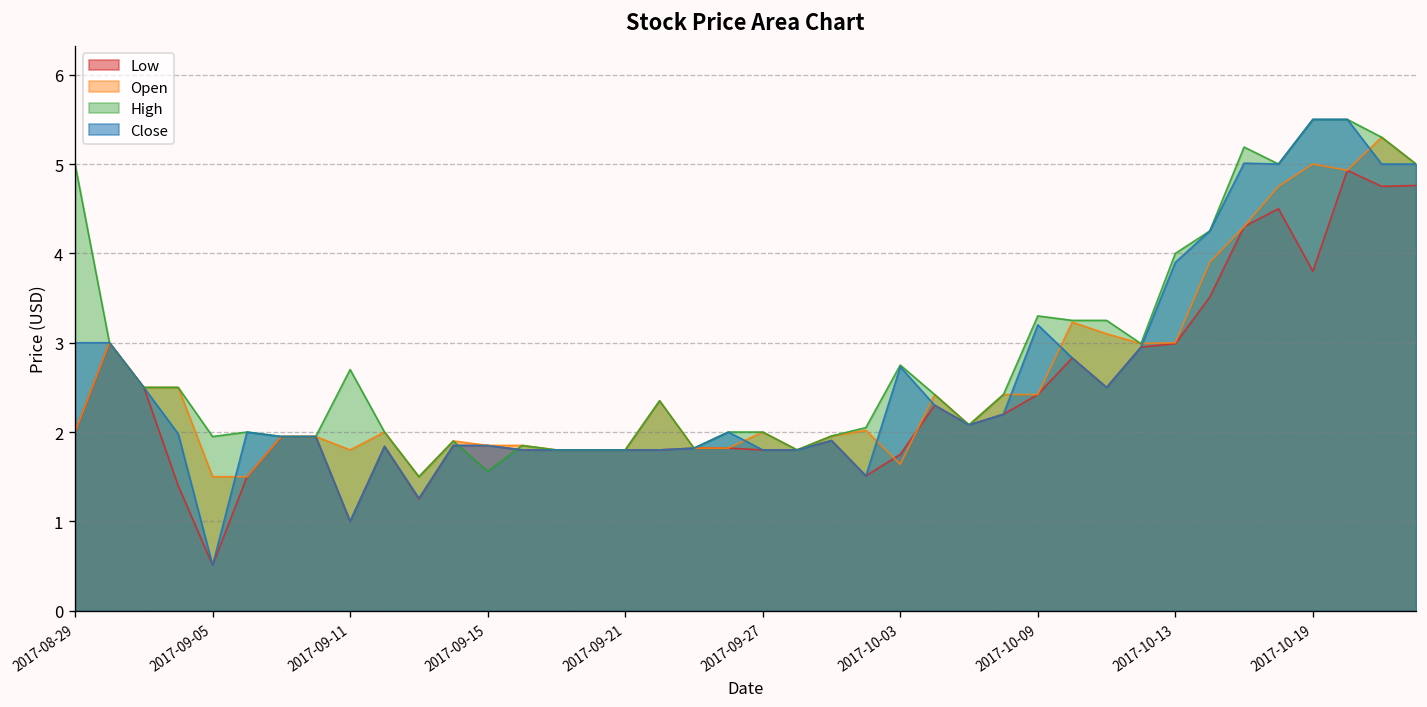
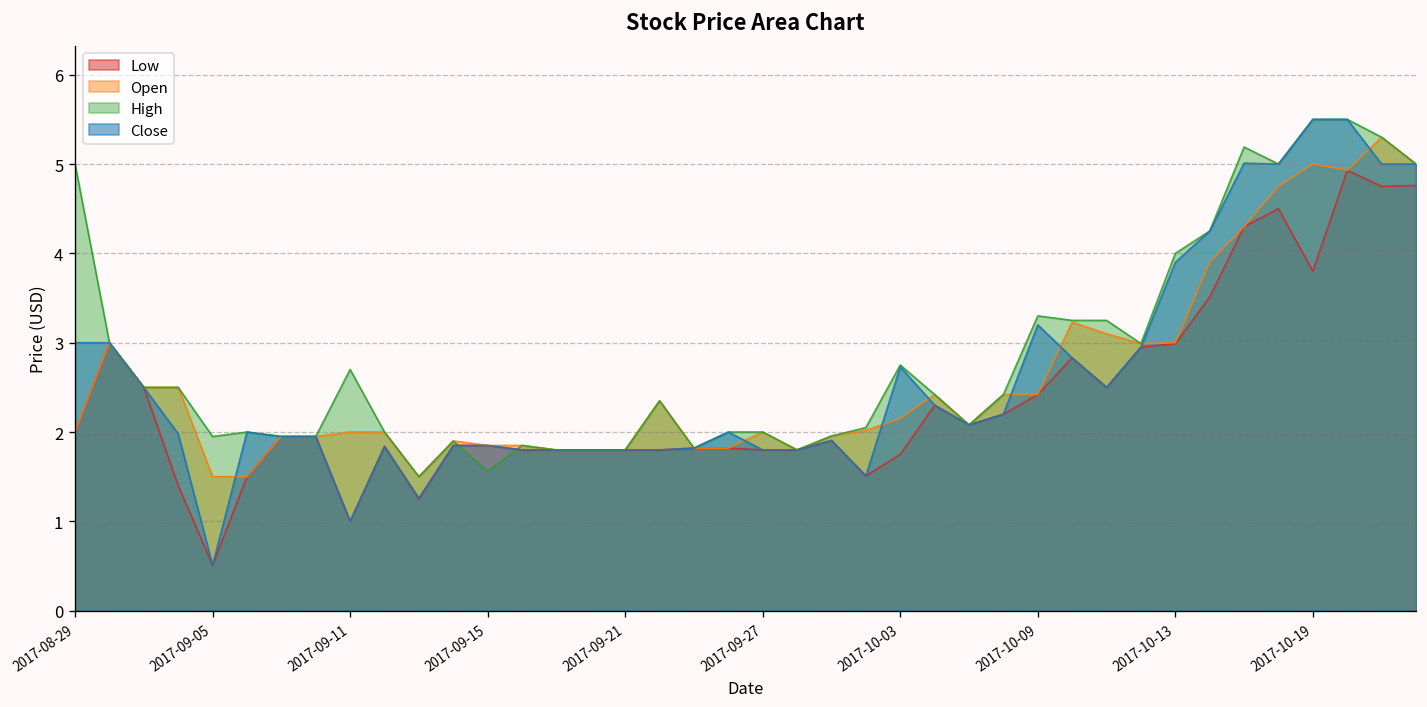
  {
    "Low": {
      "2017-10-03": 1.8,
      "2017-10-19": 3.8
    },
    "Open": {
      "2017-09-05": 1.5,
-     "2017-09-11": 1.8,
-     "2017-10-03": 1.6,
+     "2017-09-11": 2.0,
+     "2017-10-03": 2.2,
      "2017-10-19": 5.0
    },
    "High": {
      "2017-08-29": 5.0,
      "2017-09-05": 2.0,
      "2017-09-11": 2.7,
      "2017-09-15": 1.6,
      "2017-10-09": 3.3,
      "2017-10-13": 4.0
    },
    "Close": {
      "2017-08-29": 3.0,
      "2017-10-09": 3.2,
      "2017-10-13": 3.9
    }
  }
